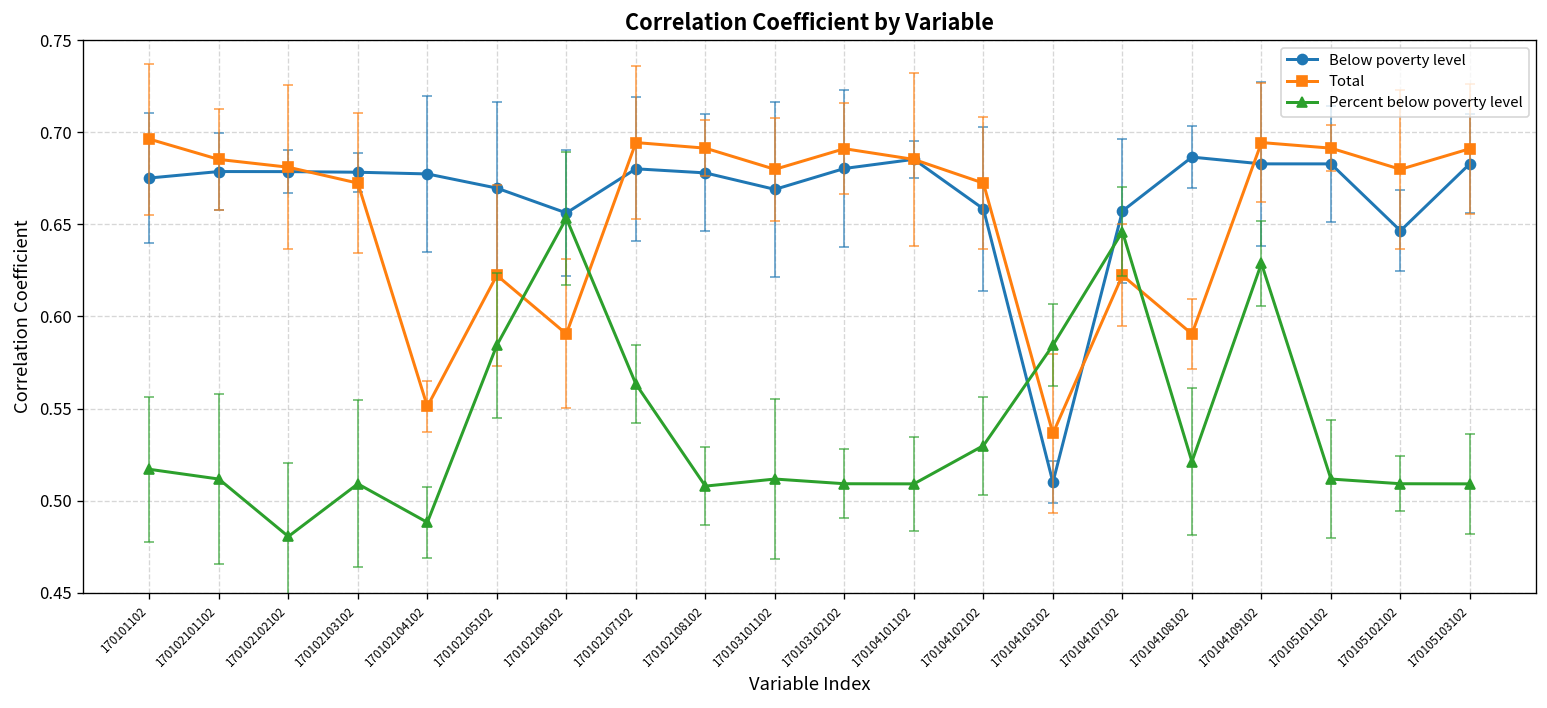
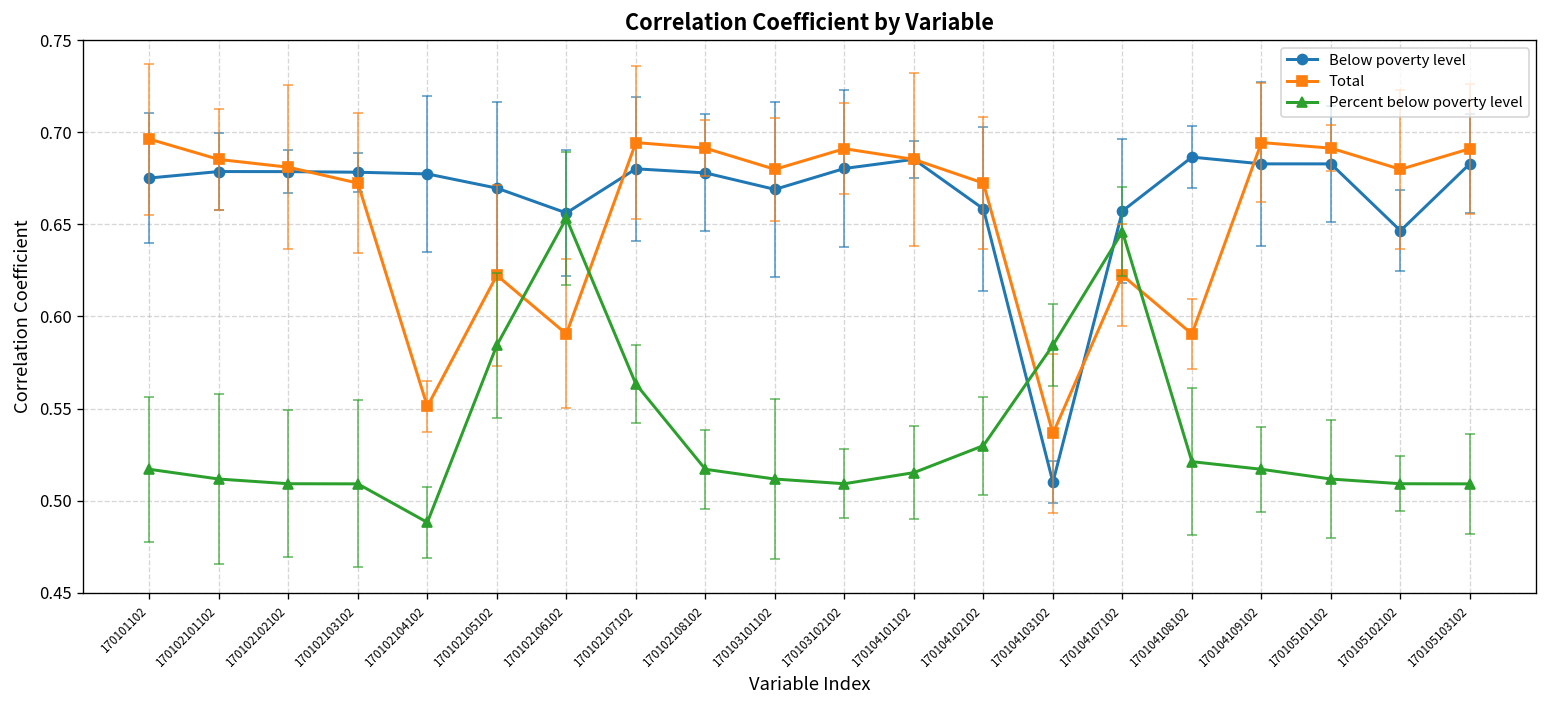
  {
    "Total": {
      "170101102": 0.696,
      "170102101102": 0.685,
      "170102102102": 0.681,
      "170102103102": 0.672,
      "170102104102": 0.551,
      "170102106102": 0.591,
      "170102107102": 0.694,
      "170102108102": 0.691,
      "170103101102": 0.680,
      "170103102102": 0.691,
      "170104102102": 0.672,
      "170104103102": 0.537,
      "170104108102": 0.591,
      "170104109102": 0.694,
      "170105101102": 0.691,
      "170105102102": 0.680,
      "170105103102": 0.691
    },
    "Percent below poverty level": {
      "170101102": 0.517,
      "170102101102": 0.512,
-     "170102102102": 0.481,
+     "170102102102": 0.509,
      "170102103102": 0.509,
      "170102104102": 0.488,
      "170102105102": 0.584,
      "170102106102": 0.653,
      "170102107102": 0.563,
-     "170102108102": 0.508,
+     "170102108102": 0.517,
      "170103101102": 0.512,
      "170103102102": 0.509,
-     "170104101102": 0.509,
+     "170104101102": 0.515,
      "170104102102": 0.530,
      "170104103102": 0.584,
      "170104107102": 0.646,
      "170104108102": 0.521,
-     "170104109102": 0.629,
+     "170104109102": 0.517,
      "170105101102": 0.512,
      "170105102102": 0.509,
      "170105103102": 0.509
    }
  }
